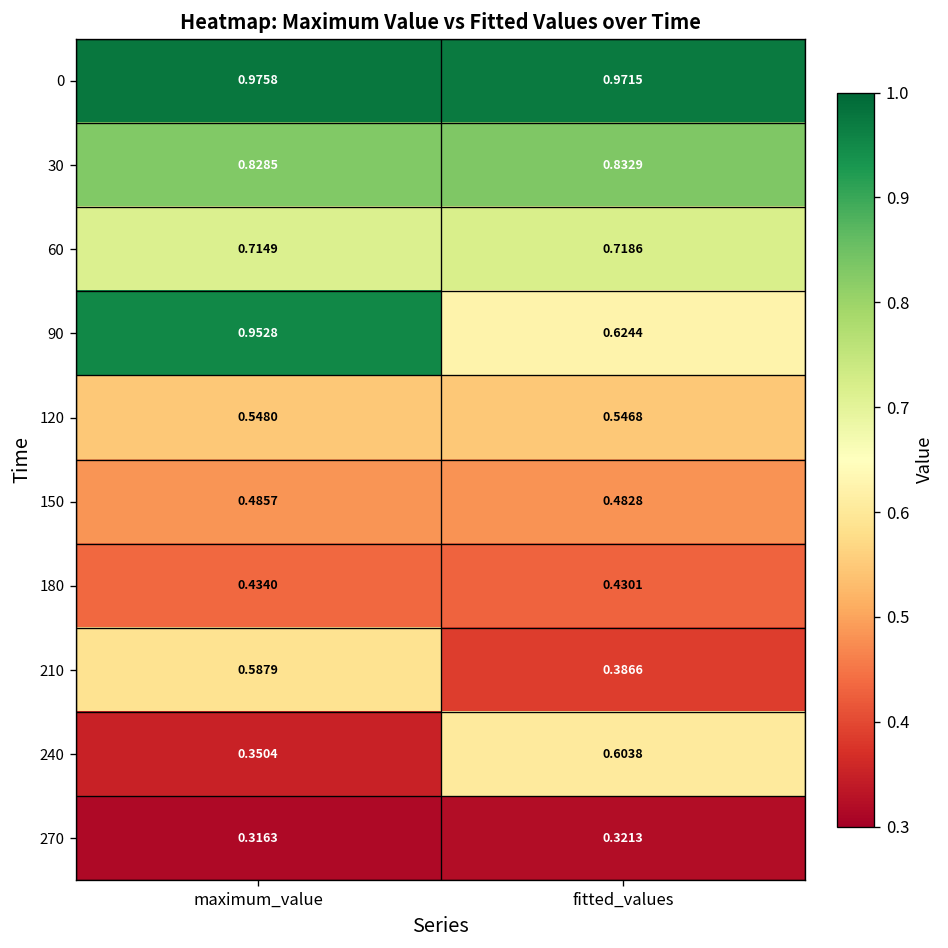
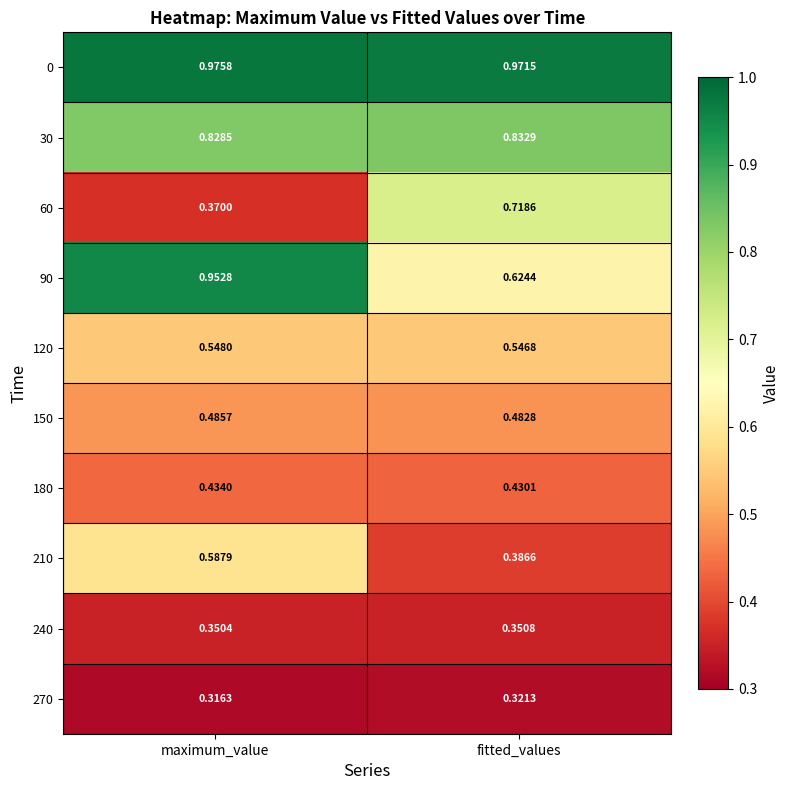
  {
    "0": {
      "maximum_value": 0.9758,
      "fitted_values": 0.9715
    },
    "30": {
      "maximum_value": 0.8285,
      "fitted_values": 0.8329
    },
    "60": {
-     "maximum_value": 0.7149,
+     "maximum_value": 0.3700,
      "fitted_values": 0.7186
    },
    "90": {
      "maximum_value": 0.9528,
      "fitted_values": 0.6244
    },
    "120": {
      "maximum_value": 0.5480,
      "fitted_values": 0.5468
    },
    "150": {
      "maximum_value": 0.4857,
      "fitted_values": 0.4828
    },
    "180": {
      "maximum_value": 0.4340,
      "fitted_values": 0.4301
    },
    "210": {
      "maximum_value": 0.5879,
      "fitted_values": 0.3866
    },
    "240": {
      "maximum_value": 0.3504,
-     "fitted_values": 0.6038
+     "fitted_values": 0.3508
    },
    "270": {
      "maximum_value": 0.3163,
      "fitted_values": 0.3213
    }
  }
